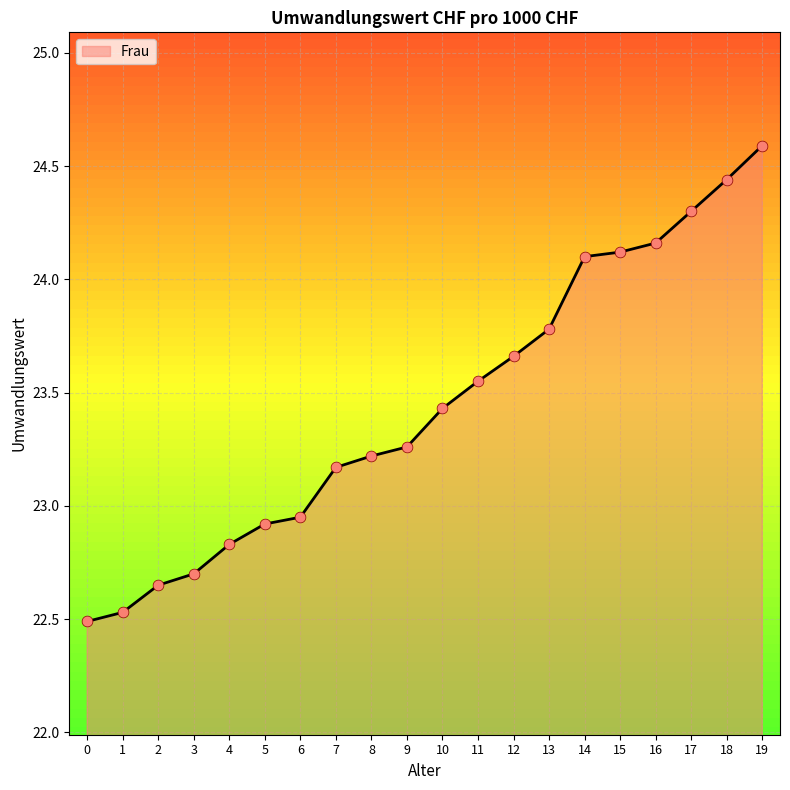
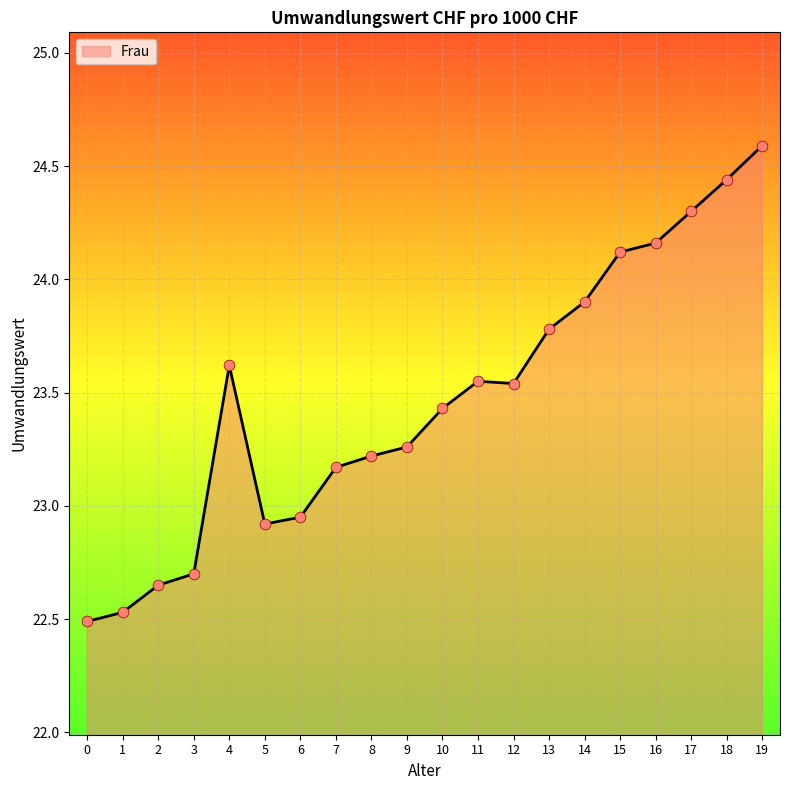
  {
    "0": 22.49,
    "1": 22.53,
    "2": 22.65,
    "3": 22.70,
-   "4": 22.83,
+   "4": 23.62,
    "5": 22.92,
    "6": 22.95,
    "7": 23.17,
    "8": 23.22,
    "9": 23.26,
    "10": 23.43,
    "11": 23.55,
-   "12": 23.66,
+   "12": 23.54,
    "13": 23.78,
-   "14": 24.1,
+   "14": 23.9,
    "15": 24.12,
    "16": 24.16,
    "17": 24.30,
    "18": 24.44,
    "19": 24.59
  }
